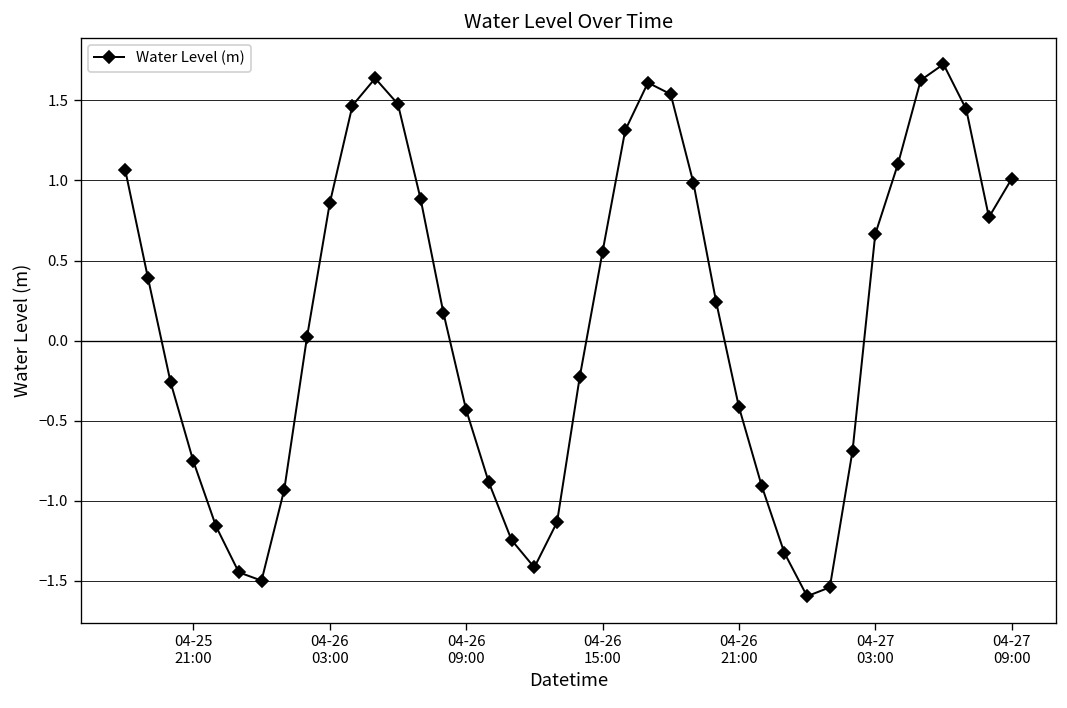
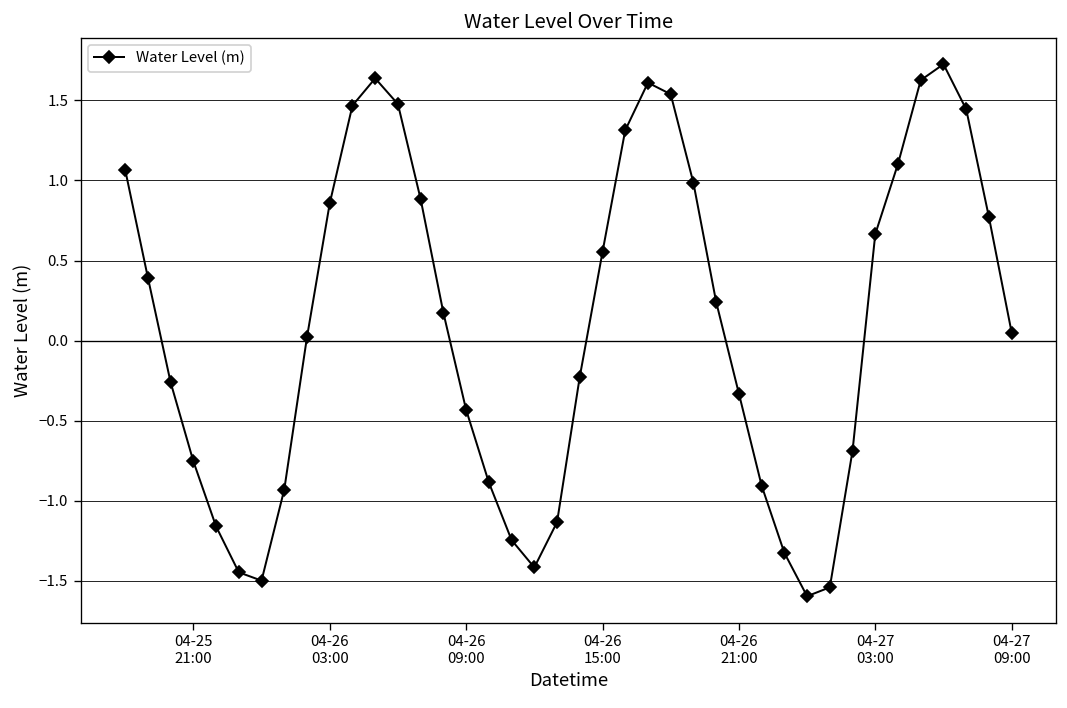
  {
    "04-25 21:00": -0.75,
    "04-26 03:00": 0.86,
    "04-26 09:00": -0.43,
    "04-26 15:00": 0.55,
-   "04-26 21:00": -0.41,
+   "04-26 21:00": -0.33,
    "04-27 03:00": 0.67,
-   "04-27 09:00": 1.01
+   "04-27 09:00": 0.05
  }
